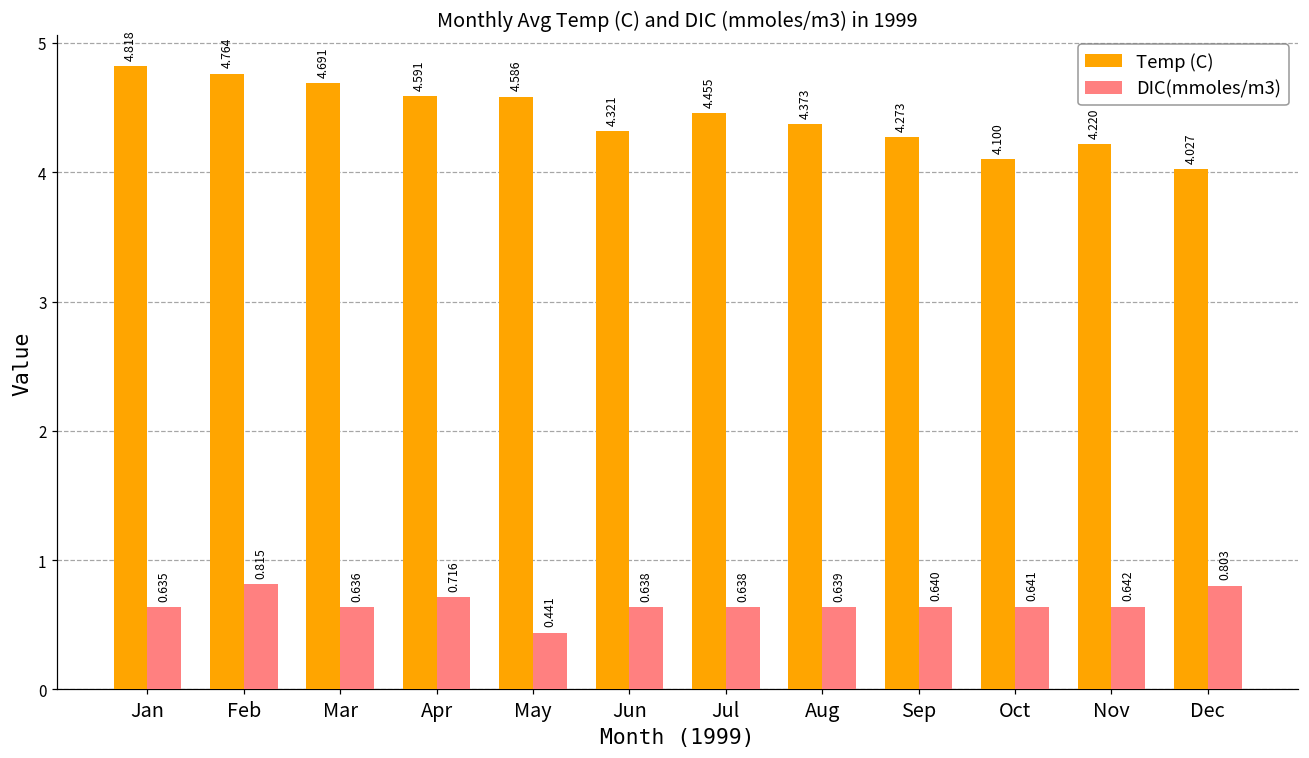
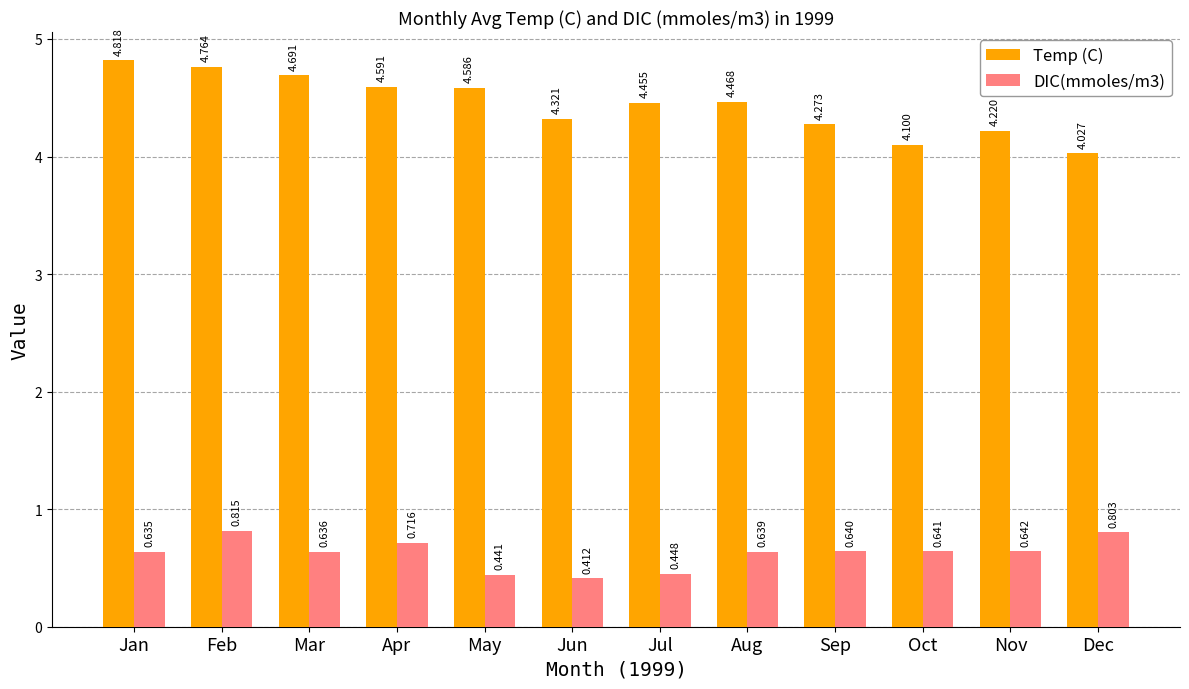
  {
    "Temp (C)": {
      "Jan": 4.818,
      "Feb": 4.764,
      "Mar": 4.691,
      "Apr": 4.591,
      "May": 4.586,
      "Jun": 4.321,
      "Jul": 4.455,
-     "Aug": 4.373,
+     "Aug": 4.468,
      "Sep": 4.273,
      "Oct": 4.100,
      "Nov": 4.220,
      "Dec": 4.027
    },
    "DIC(mmoles/m3)": {
      "Jan": 0.635,
      "Feb": 0.815,
      "Mar": 0.636,
      "Apr": 0.716,
      "May": 0.441,
-     "Jun": 0.638,
-     "Jul": 0.638,
+     "Jun": 0.412,
+     "Jul": 0.448,
      "Aug": 0.639,
      "Sep": 0.640,
      "Oct": 0.641,
      "Nov": 0.642,
      "Dec": 0.803
    }
  }
